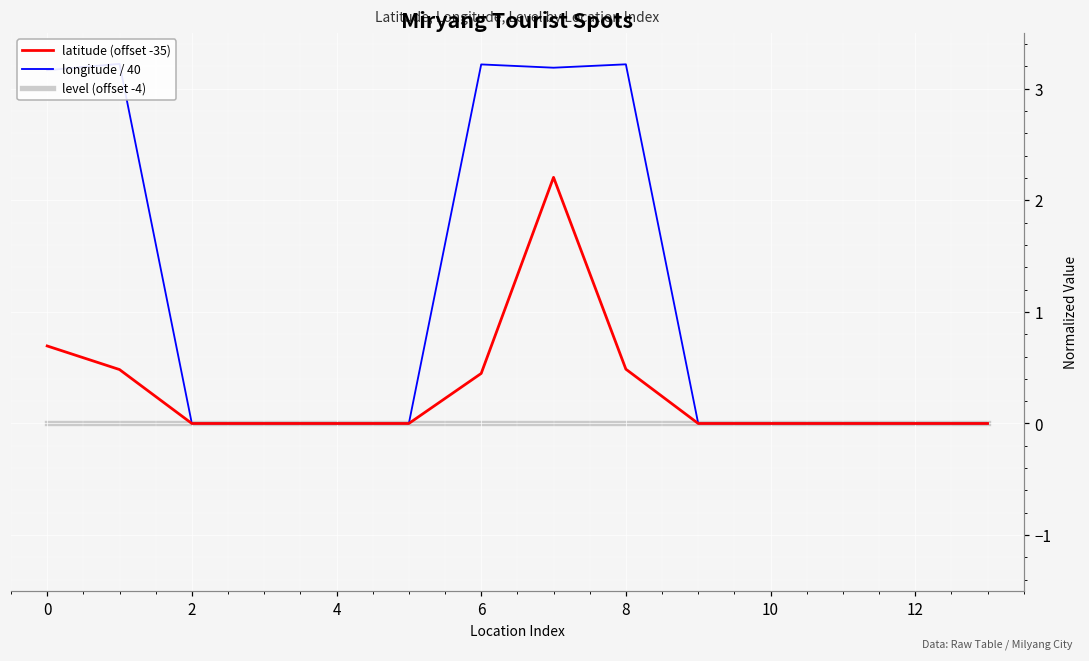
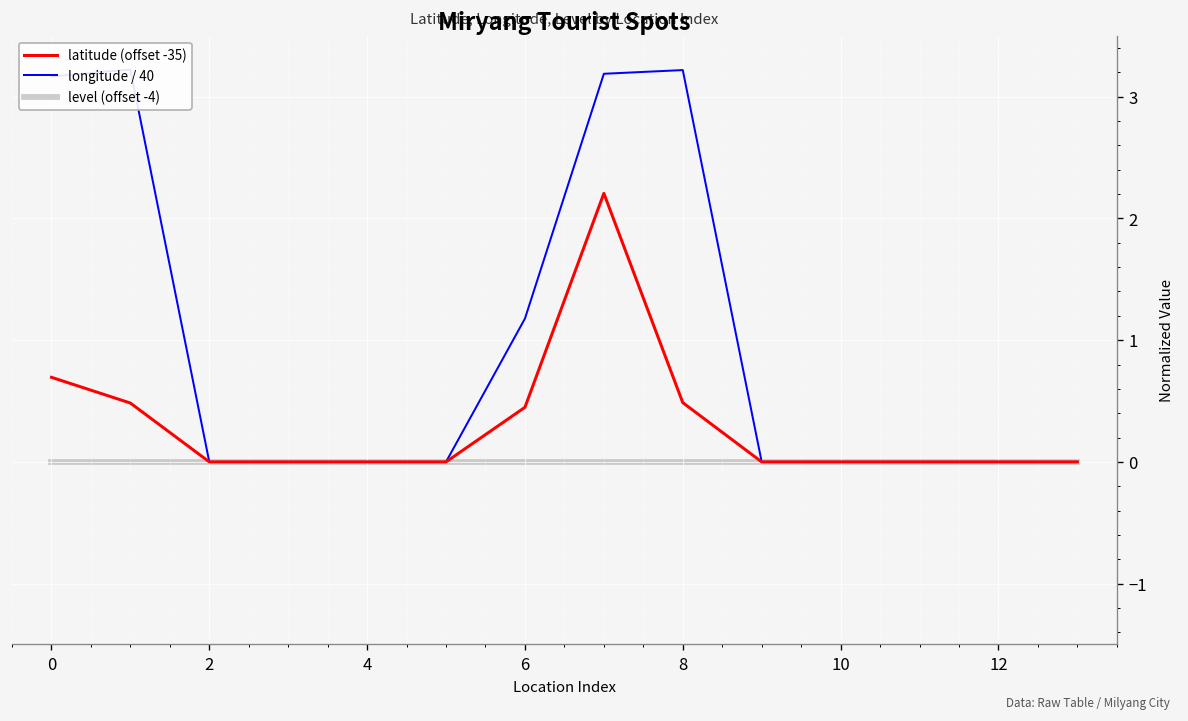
  {
    "latitude (offset -35)": {
      "0": 0.69,
      "6": 0.45,
      "8": 0.49
    },
    "longitude / 40": {
-     "6": 3.22,
+     "6": 1.18,
      "8": 3.22
    },
    "level (offset -4)": {
      "0": 0.00,
      "6": 0.00,
      "8": 0.00
    }
  }
